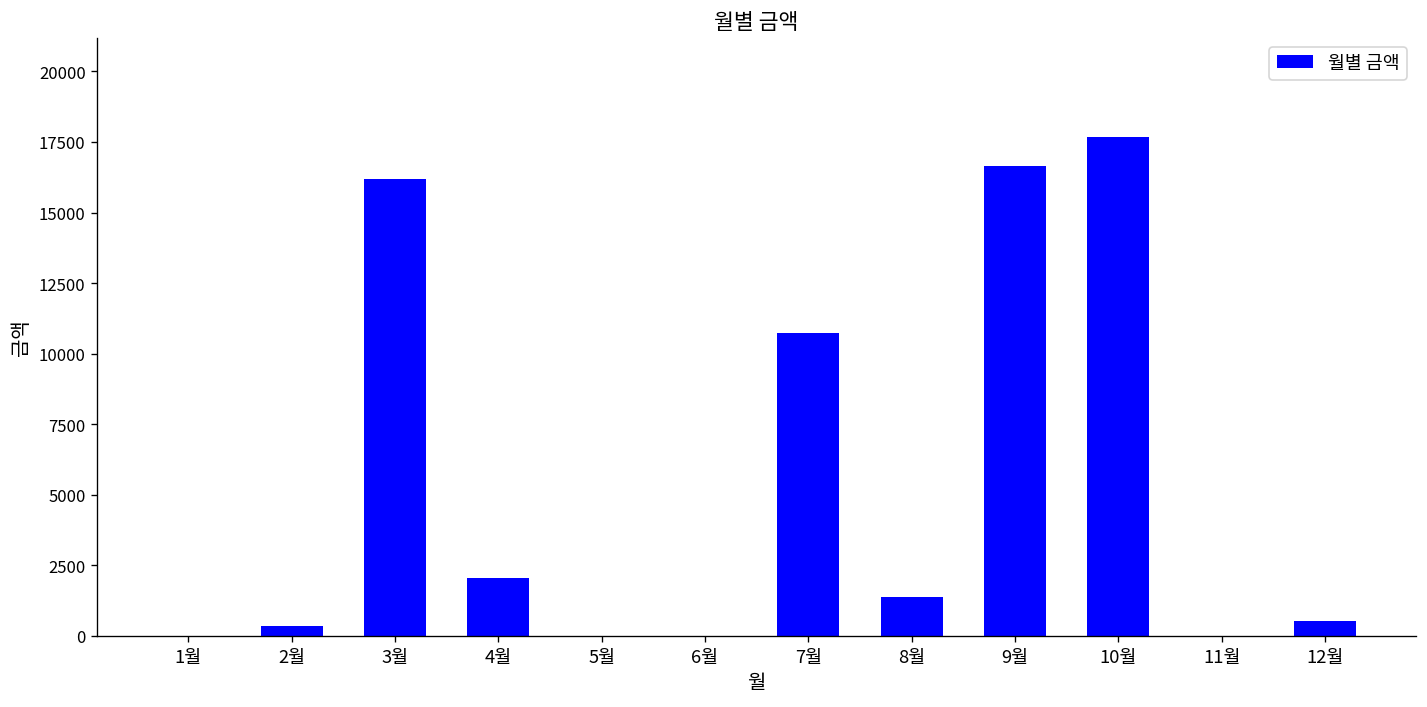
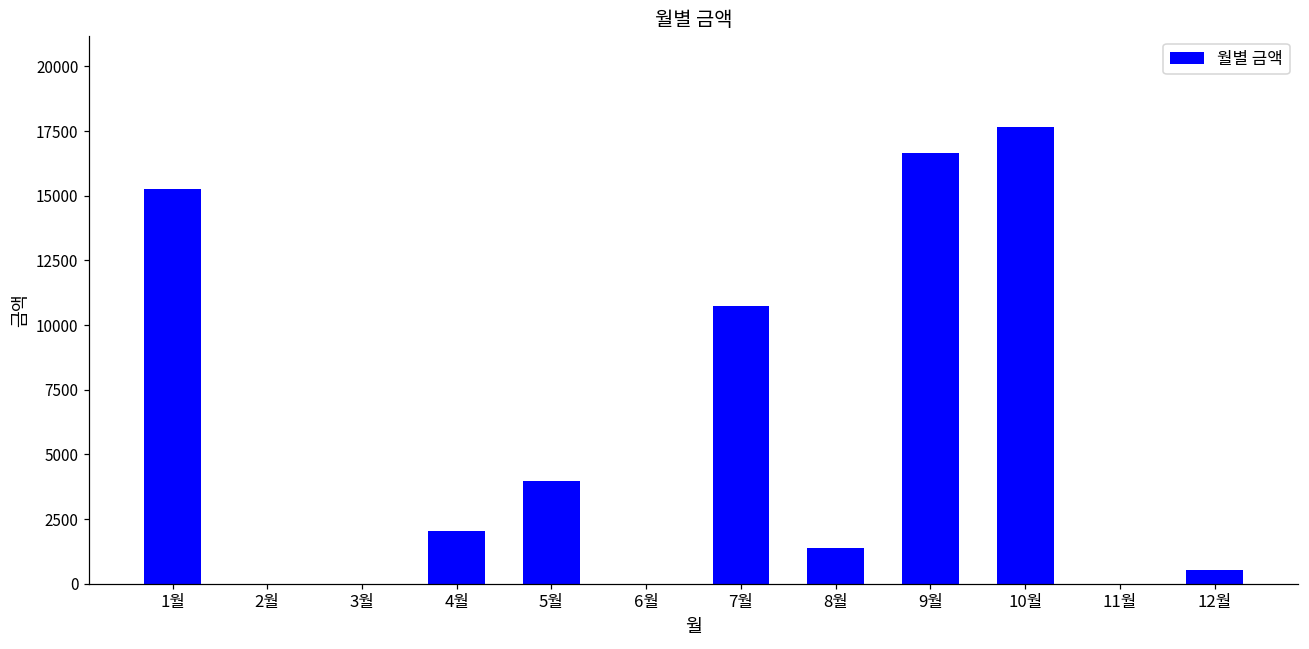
  {
-   "1월": 0,
-   "2월": 300,
-   "3월": 16200,
+   "1월": 15200,
+   "2월": 0,
+   "3월": 0,
    "4월": 2000,
-   "5월": 0,
+   "5월": 4000,
    "6월": 0,
    "7월": 10700,
    "8월": 1400,
    "9월": 16700,
    "10월": 17700,
    "11월": 0,
    "12월": 500
  }
